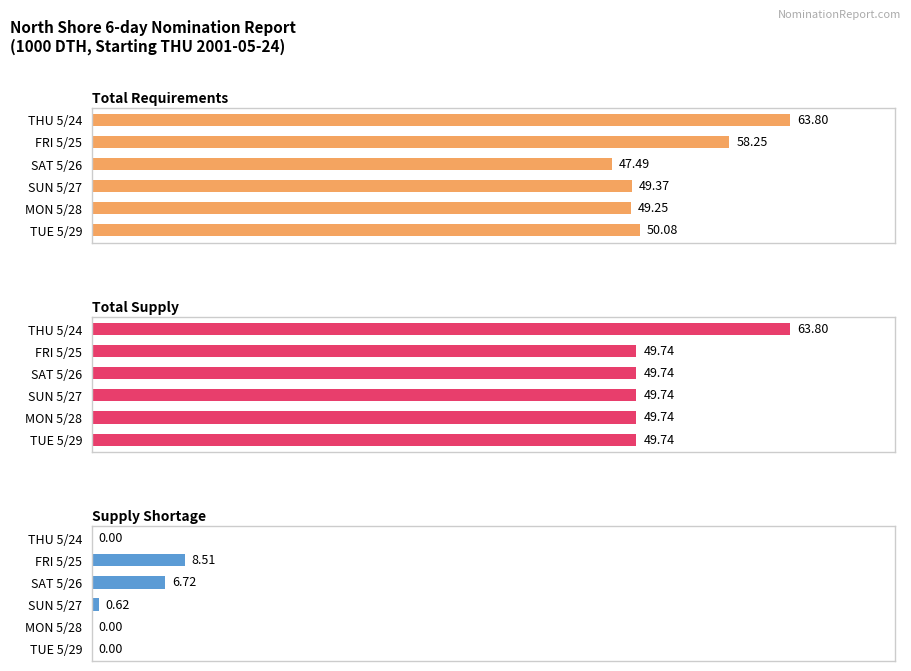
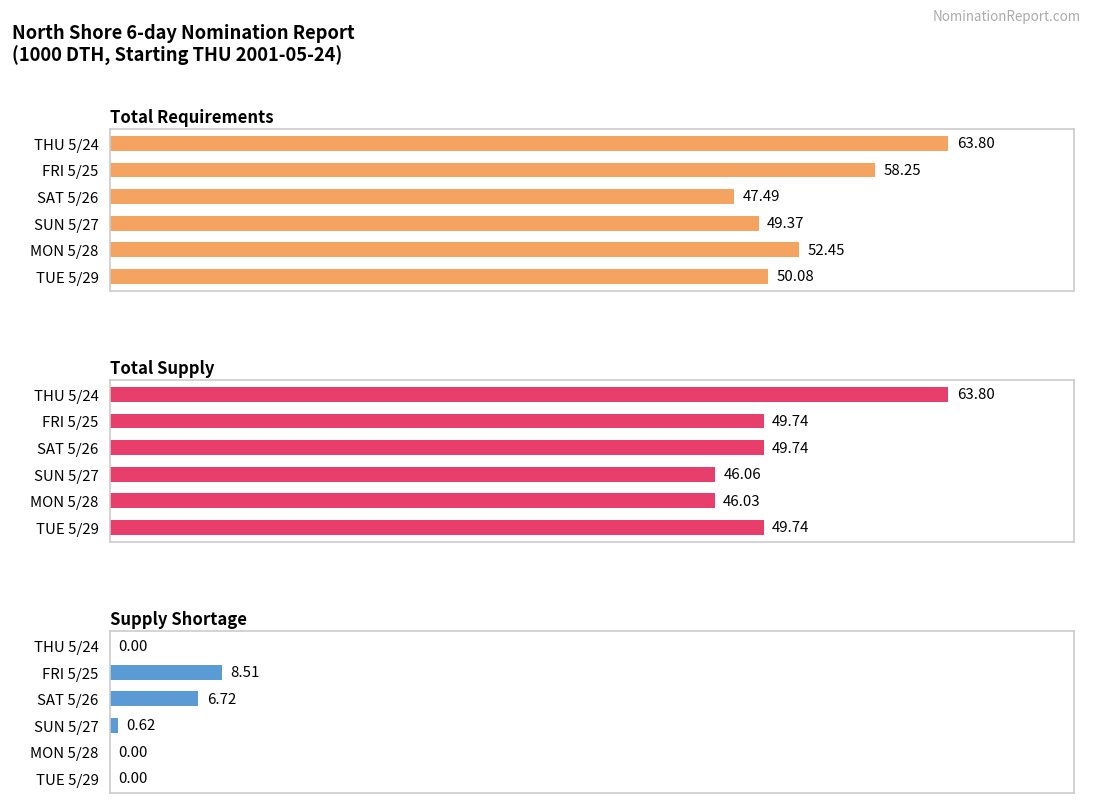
  {
    "Total Requirements": {
      "THU 5/24": 63.80,
      "FRI 5/25": 58.25,
      "SAT 5/26": 47.49,
      "SUN 5/27": 49.37,
-     "MON 5/28": 49.25,
+     "MON 5/28": 52.45,
      "TUE 5/29": 50.08
    },
    "Total Supply": {
      "THU 5/24": 63.80,
      "FRI 5/25": 49.74,
      "SAT 5/26": 49.74,
-     "SUN 5/27": 49.74,
-     "MON 5/28": 49.74,
+     "SUN 5/27": 46.06,
+     "MON 5/28": 46.03,
      "TUE 5/29": 49.74
    },
    "Supply Shortage": {
      "THU 5/24": 0.00,
      "FRI 5/25": 8.51,
      "SAT 5/26": 6.72,
      "SUN 5/27": 0.62,
      "MON 5/28": 0.00,
      "TUE 5/29": 0.00
    }
  }
